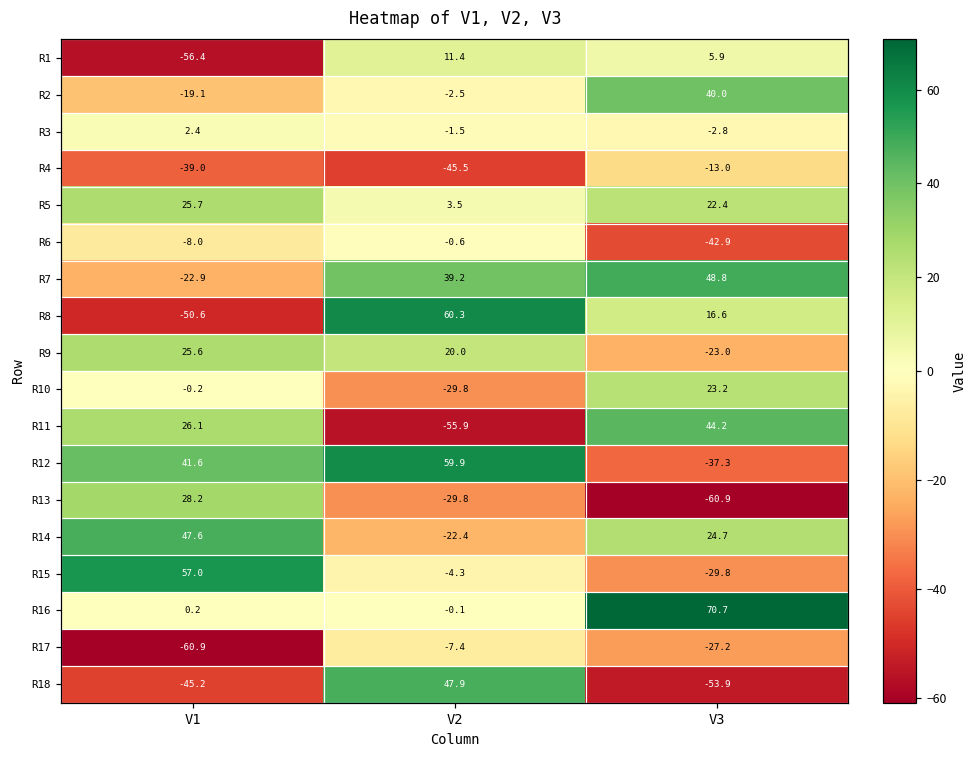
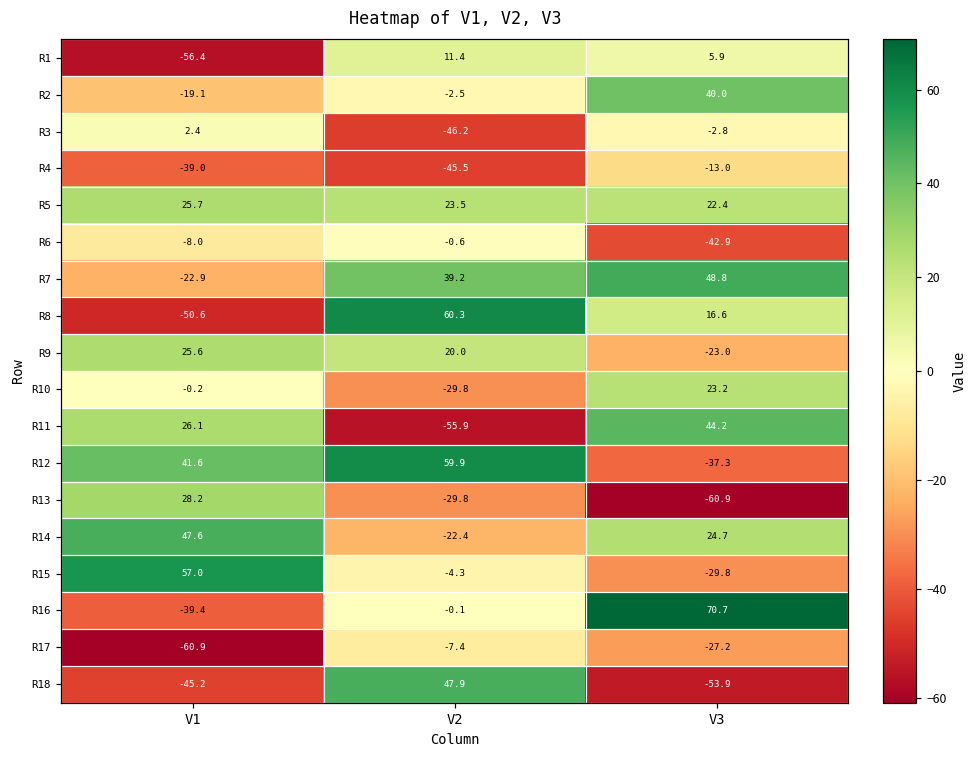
  {
    "R1": {
      "V1": -56.4,
      "V2": 11.4,
      "V3": 5.9
    },
    "R2": {
      "V1": -19.1,
      "V2": -2.5,
      "V3": 40.0
    },
    "R3": {
      "V1": 2.4,
-     "V2": -1.5,
+     "V2": -46.2,
      "V3": -2.8
    },
    "R4": {
      "V1": -39.0,
      "V2": -45.5,
      "V3": -13.0
    },
    "R5": {
      "V1": 25.7,
-     "V2": 3.5,
+     "V2": 23.5,
      "V3": 22.4
    },
    "R6": {
      "V1": -8.0,
      "V2": -0.6,
      "V3": -42.9
    },
    "R7": {
      "V1": -22.9,
      "V2": 39.2,
      "V3": 48.8
    },
    "R8": {
      "V1": -50.6,
      "V2": 60.3,
      "V3": 16.6
    },
    "R9": {
      "V1": 25.6,
      "V2": 20.0,
      "V3": -23.0
    },
    "R10": {
      "V1": -0.2,
      "V2": -29.8,
      "V3": 23.2
    },
    "R11": {
      "V1": 26.1,
      "V2": -55.9,
      "V3": 44.2
    },
    "R12": {
      "V1": 41.6,
      "V2": 59.9,
      "V3": -37.3
    },
    "R13": {
      "V1": 28.2,
      "V2": -29.8,
      "V3": -60.9
    },
    "R14": {
      "V1": 47.6,
      "V2": -22.4,
      "V3": 24.7
    },
    "R15": {
      "V1": 57.0,
      "V2": -4.3,
      "V3": -29.8
    },
    "R16": {
-     "V1": 0.2,
+     "V1": -39.4,
      "V2": -0.1,
      "V3": 70.7
    },
    "R17": {
      "V1": -60.9,
      "V2": -7.4,
      "V3": -27.2
    },
    "R18": {
      "V1": -45.2,
      "V2": 47.9,
      "V3": -53.9
    }
  }
